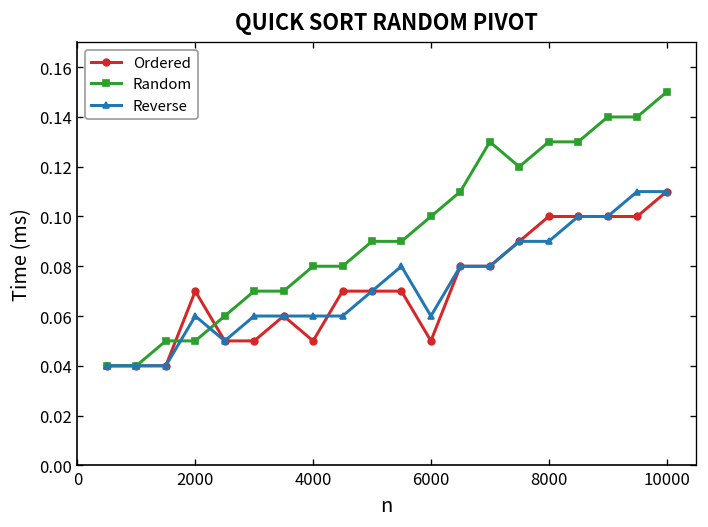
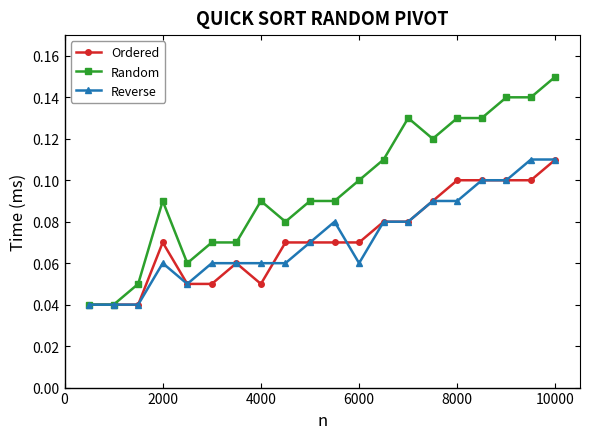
  {
    "Ordered": {
      "2000": 0.07,
      "4000": 0.05,
-     "6000": 0.05,
+     "6000": 0.07,
      "8000": 0.10
    },
    "Random": {
-     "2000": 0.05,
-     "4000": 0.08,
+     "2000": 0.09,
+     "4000": 0.09,
      "6000": 0.10,
      "8000": 0.13,
      "10000": 0.15
    },
    "Reverse": {
      "2000": 0.06,
      "4000": 0.06,
      "6000": 0.06,
      "8000": 0.09
    }
  }
